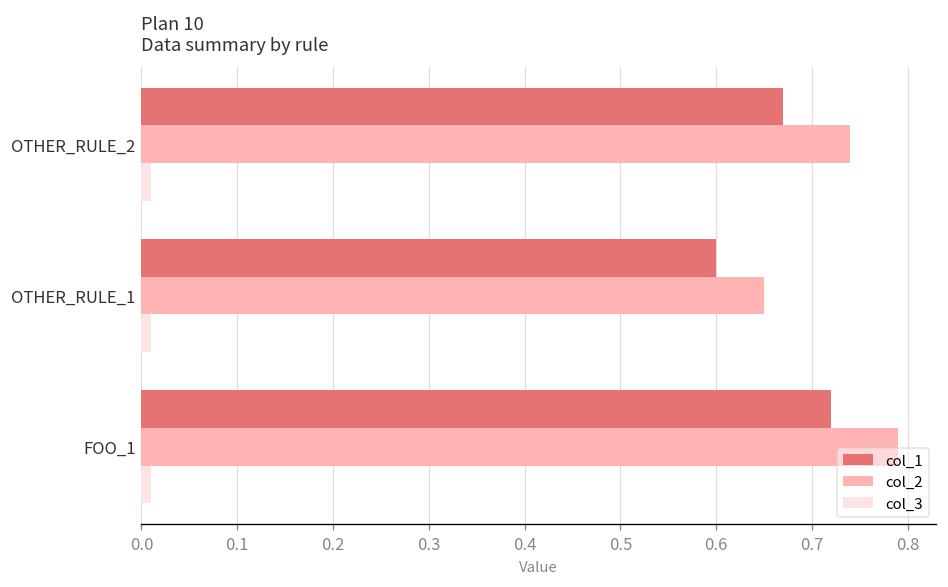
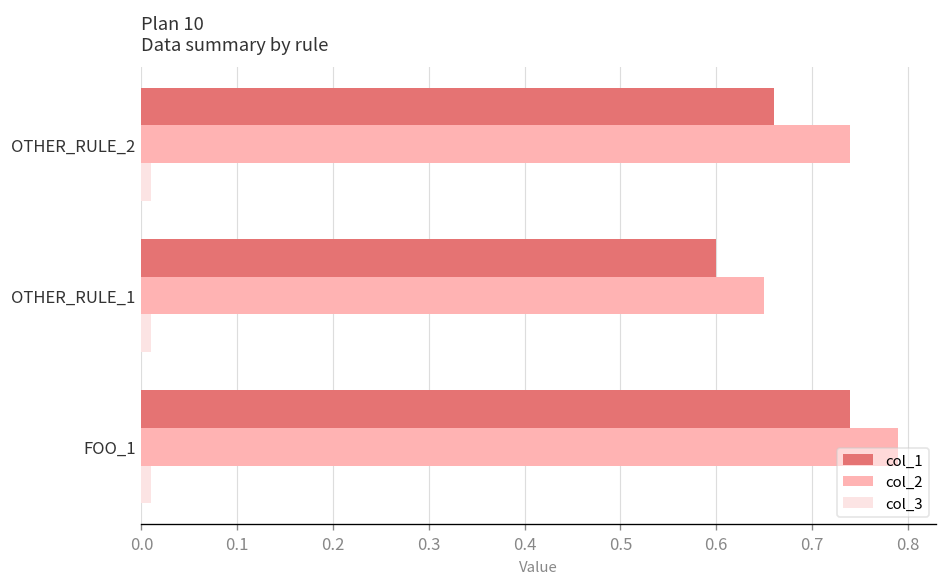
  {
    "col_1": {
-     "OTHER_RULE_2": 0.67,
+     "OTHER_RULE_2": 0.66,
      "OTHER_RULE_1": 0.60,
-     "FOO_1": 0.72
+     "FOO_1": 0.74
    },
    "col_2": {
      "OTHER_RULE_2": 0.74,
      "OTHER_RULE_1": 0.65
    },
    "col_3": {
      "OTHER_RULE_2": 0.01,
      "OTHER_RULE_1": 0.01,
      "FOO_1": 0.01
    }
  }
